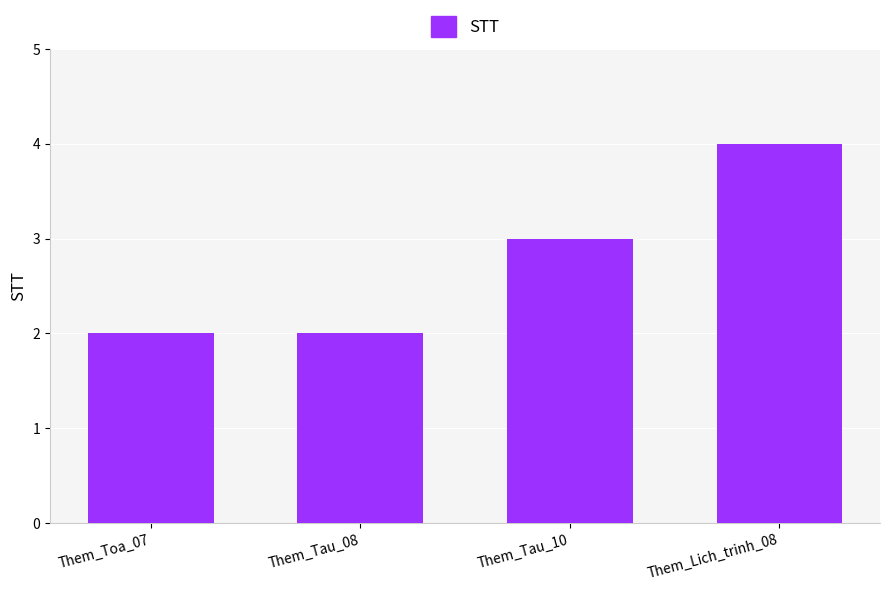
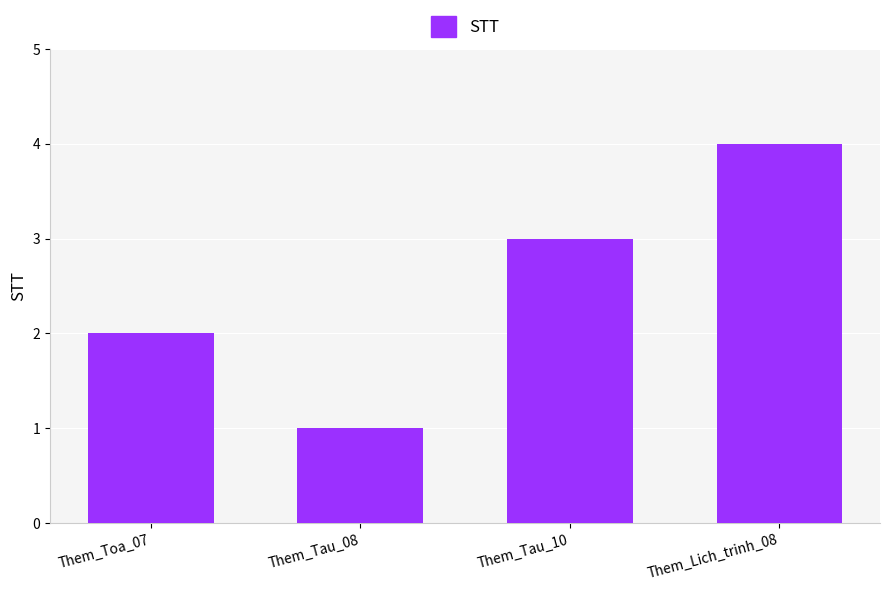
  {
    "Them_Toa_07": 2,
-   "Them_Tau_08": 2,
+   "Them_Tau_08": 1,
    "Them_Tau_10": 3,
    "Them_Lich_trinh_08": 4
  }
